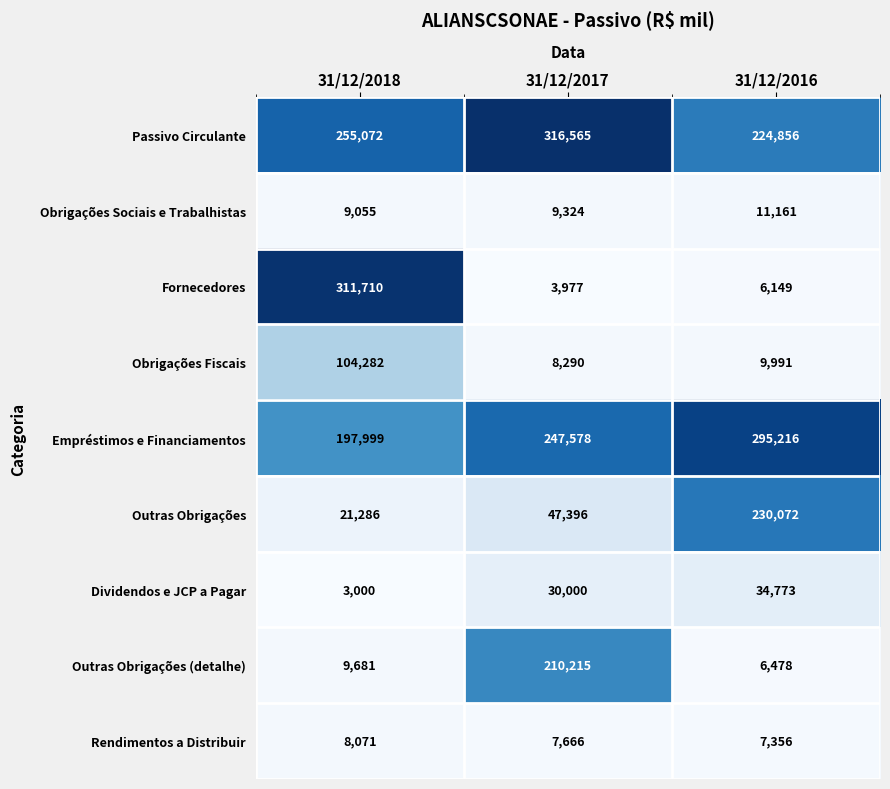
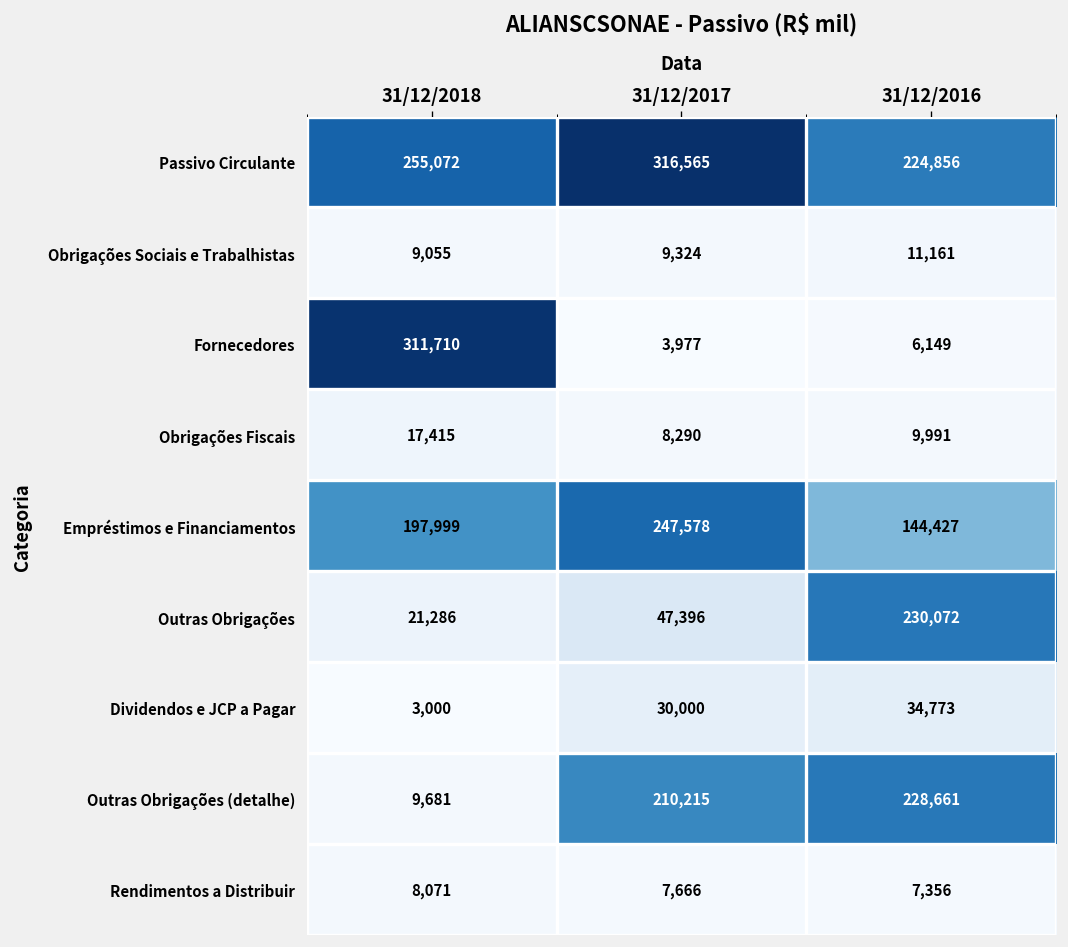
  {
    "Passivo Circulante": {
      "31/12/2018": "255,072",
      "31/12/2017": "316,565",
      "31/12/2016": "224,856"
    },
    "Obrigações Sociais e Trabalhistas": {
      "31/12/2018": "9,055",
      "31/12/2017": "9,324",
      "31/12/2016": "11,161"
    },
    "Fornecedores": {
      "31/12/2018": "311,710",
      "31/12/2017": "3,977",
      "31/12/2016": "6,149"
    },
    "Obrigações Fiscais": {
-     "31/12/2018": "104,282",
+     "31/12/2018": "17,415",
      "31/12/2017": "8,290",
      "31/12/2016": "9,991"
    },
    "Empréstimos e Financiamentos": {
      "31/12/2018": "197,999",
      "31/12/2017": "247,578",
-     "31/12/2016": "295,216"
+     "31/12/2016": "144,427"
    },
    "Outras Obrigações": {
      "31/12/2018": "21,286",
      "31/12/2017": "47,396",
      "31/12/2016": "230,072"
    },
    "Dividendos e JCP a Pagar": {
      "31/12/2018": "3,000",
      "31/12/2017": "30,000",
      "31/12/2016": "34,773"
    },
    "Outras Obrigações (detalhe)": {
      "31/12/2018": "9,681",
      "31/12/2017": "210,215",
-     "31/12/2016": "6,478"
+     "31/12/2016": "228,661"
    },
    "Rendimentos a Distribuir": {
      "31/12/2018": "8,071",
      "31/12/2017": "7,666",
      "31/12/2016": "7,356"
    }
  }
